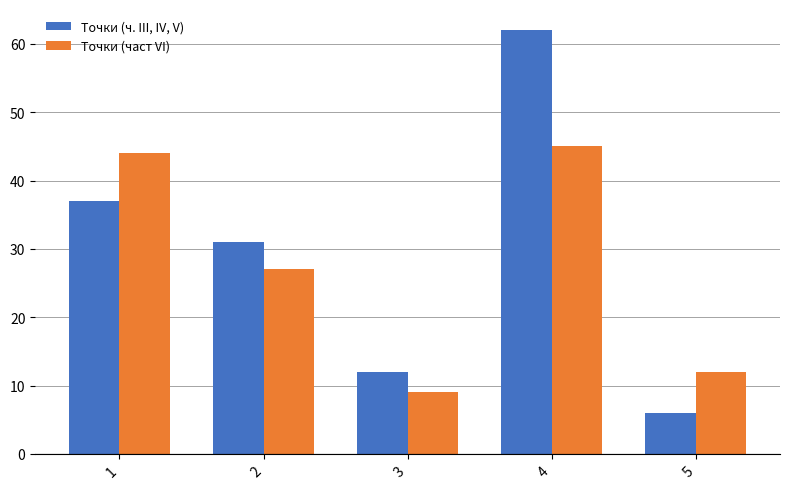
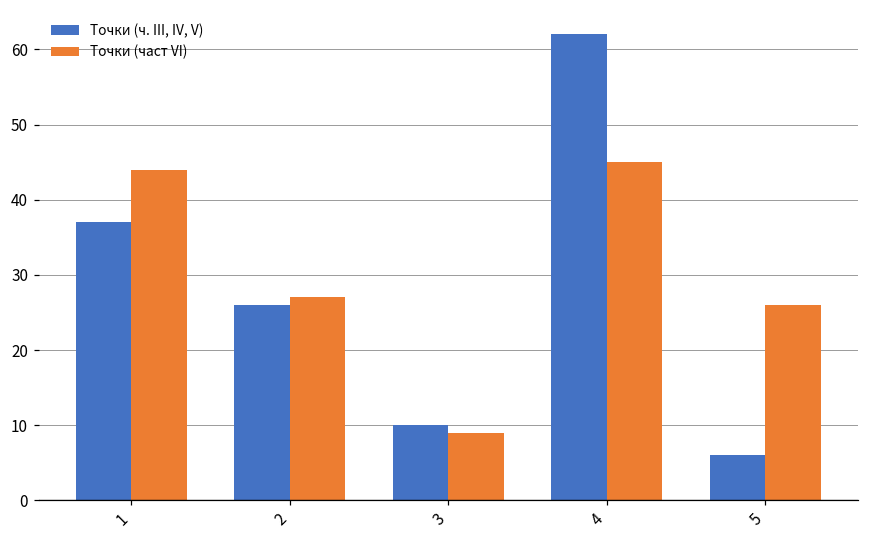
  {
    "Точки (ч. III, IV, V)": {
      "1": 37,
-     "2": 31,
-     "3": 12,
+     "2": 26,
+     "3": 10,
      "4": 62,
      "5": 6
    },
    "Точки (част VI)": {
      "1": 44,
      "2": 27,
      "3": 9,
      "4": 45,
-     "5": 12
+     "5": 26
    }
  }
